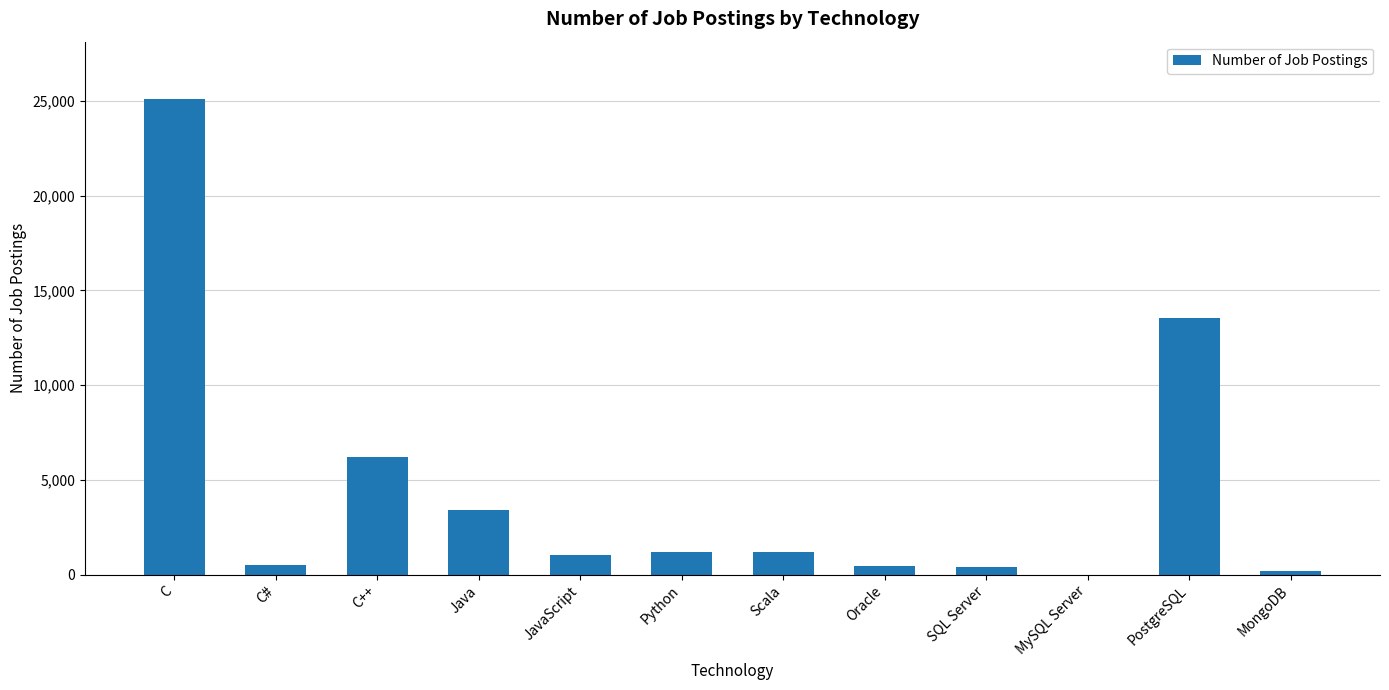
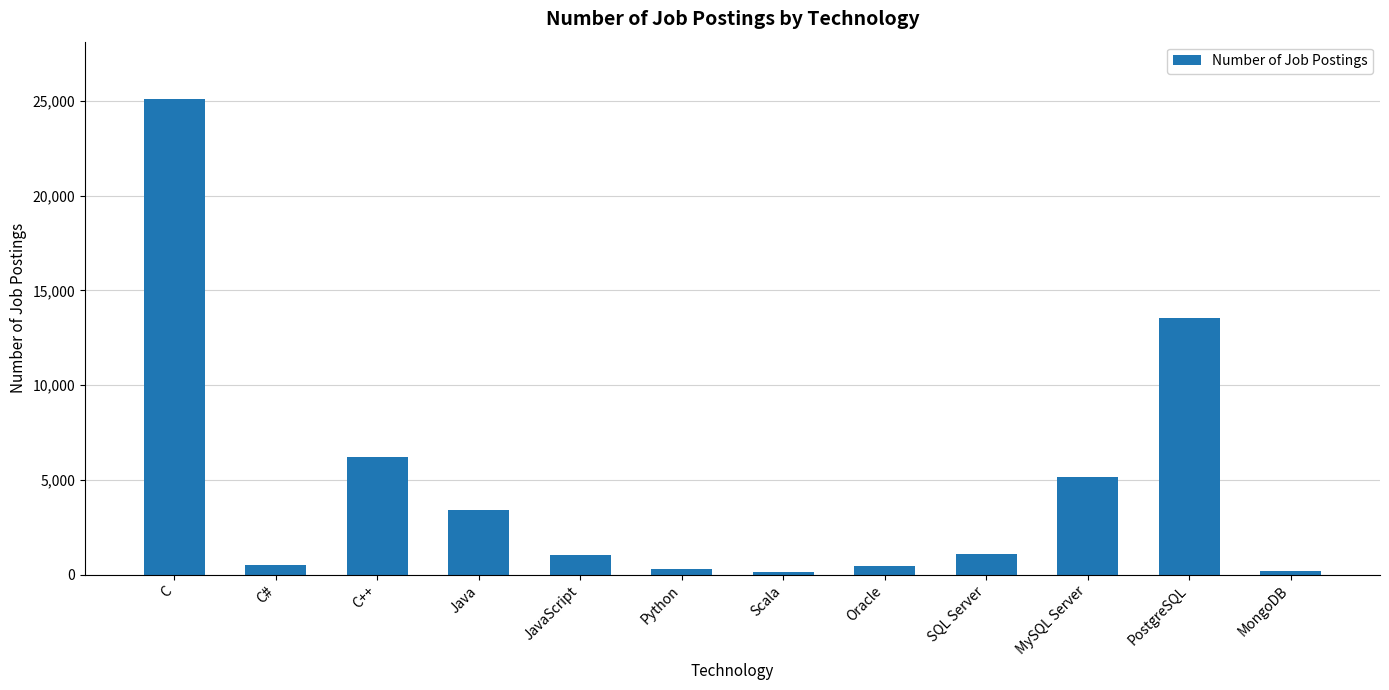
  {
    "C": "25,100",
    "C#": "500",
    "C++": "6,200",
    "Java": "3,400",
    "JavaScript": "1,100",
-   "Python": "1,200",
-   "Scala": "1,200",
+   "Python": "300",
+   "Scala": "100",
    "Oracle": "500",
-   "SQL Server": "400",
-   "MySQL Server": "0",
+   "SQL Server": "1,100",
+   "MySQL Server": "5,200",
    "PostgreSQL": "13,600",
    "MongoDB": "200"
  }
